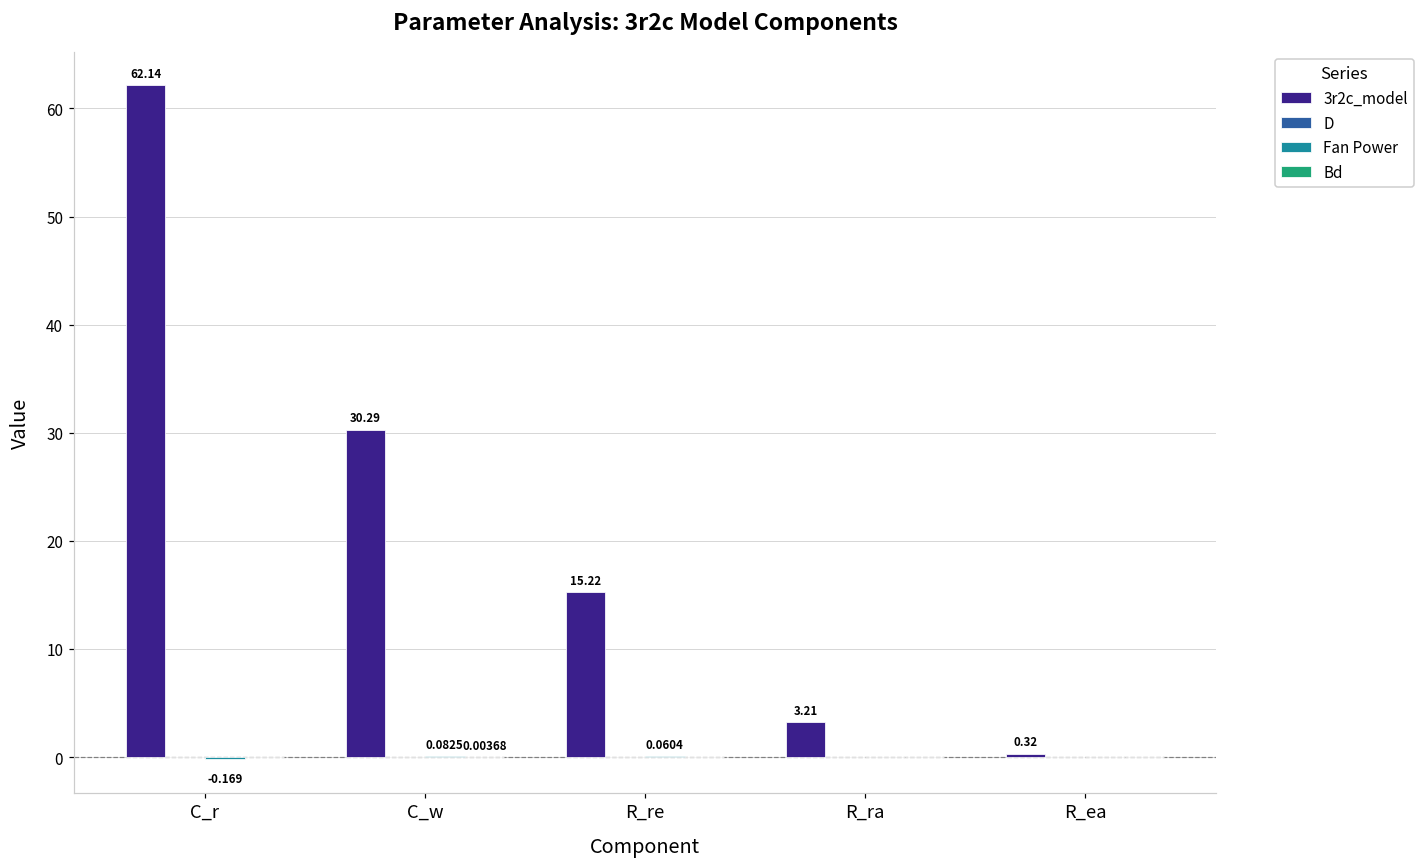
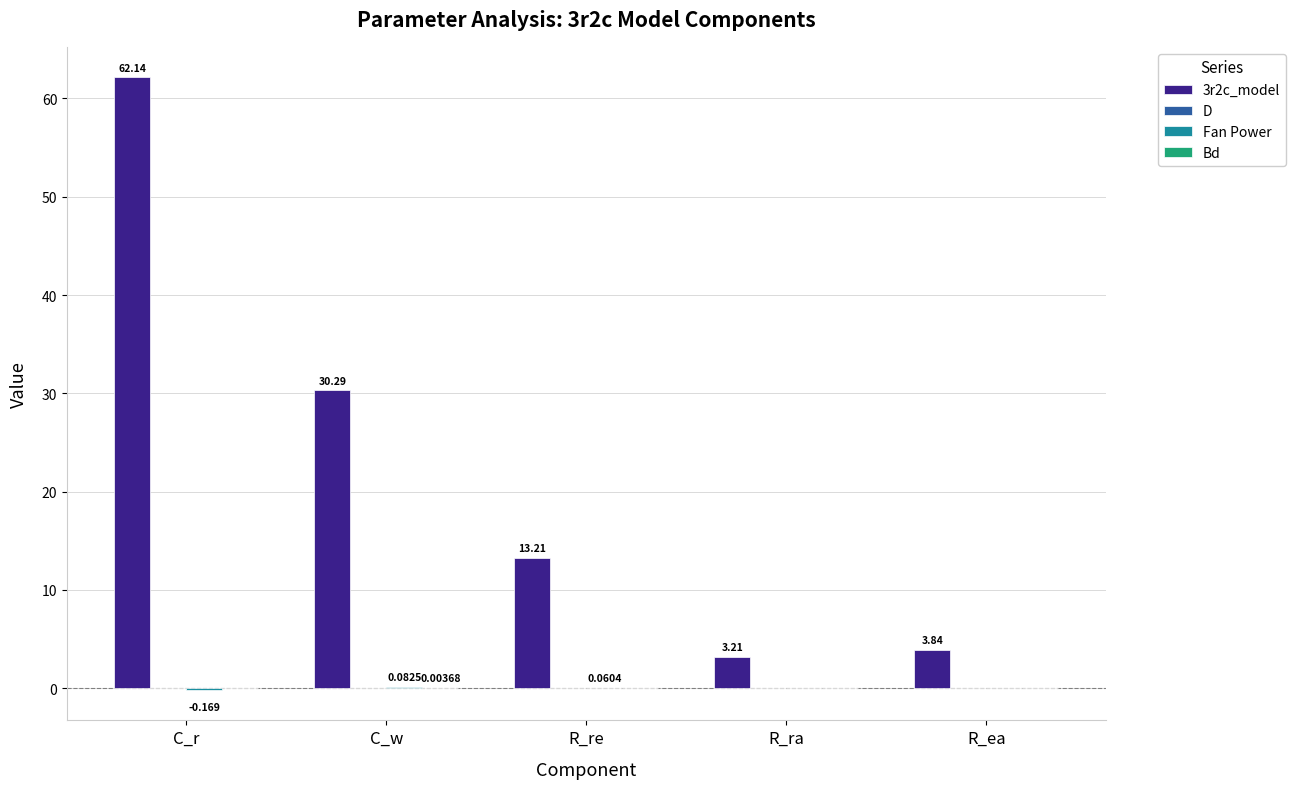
  {
    "3r2c_model": {
      "C_r": 62.14,
      "C_w": 30.29,
-     "R_re": 15.22,
+     "R_re": 13.21,
      "R_ra": 3.21,
-     "R_ea": 0.32
+     "R_ea": 3.84
    }
  }
